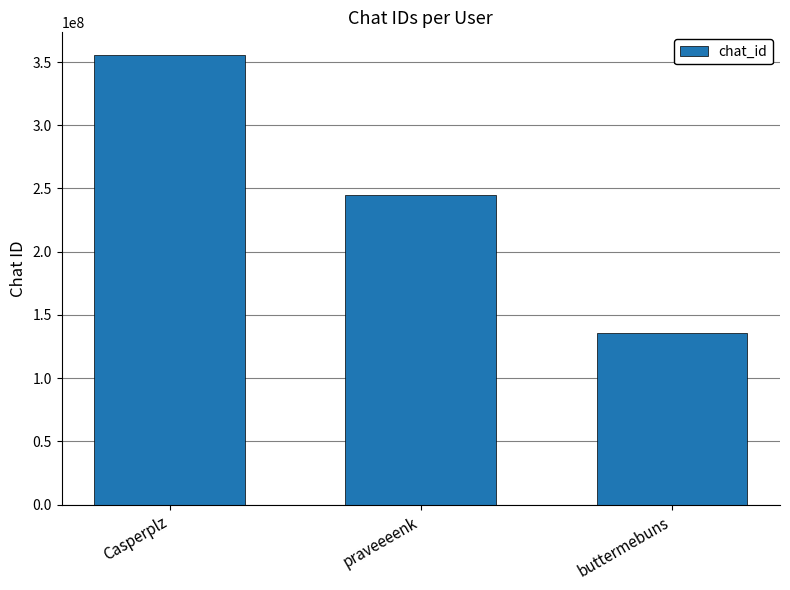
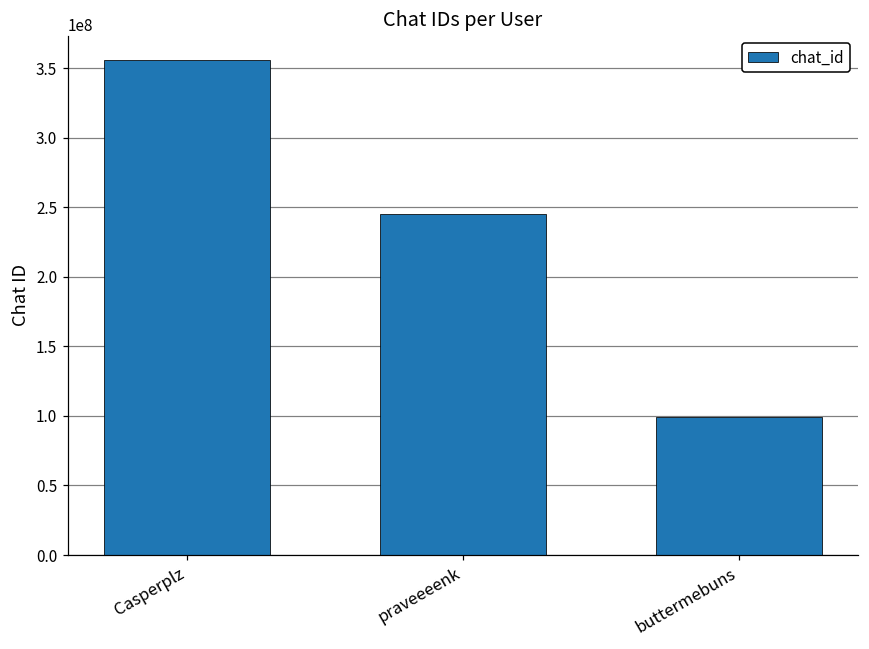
  {
    "Casperplz": 356000000,
    "praveeeenk": 245000000,
-   "buttermebuns": 136000000
+   "buttermebuns": 99000000
  }
